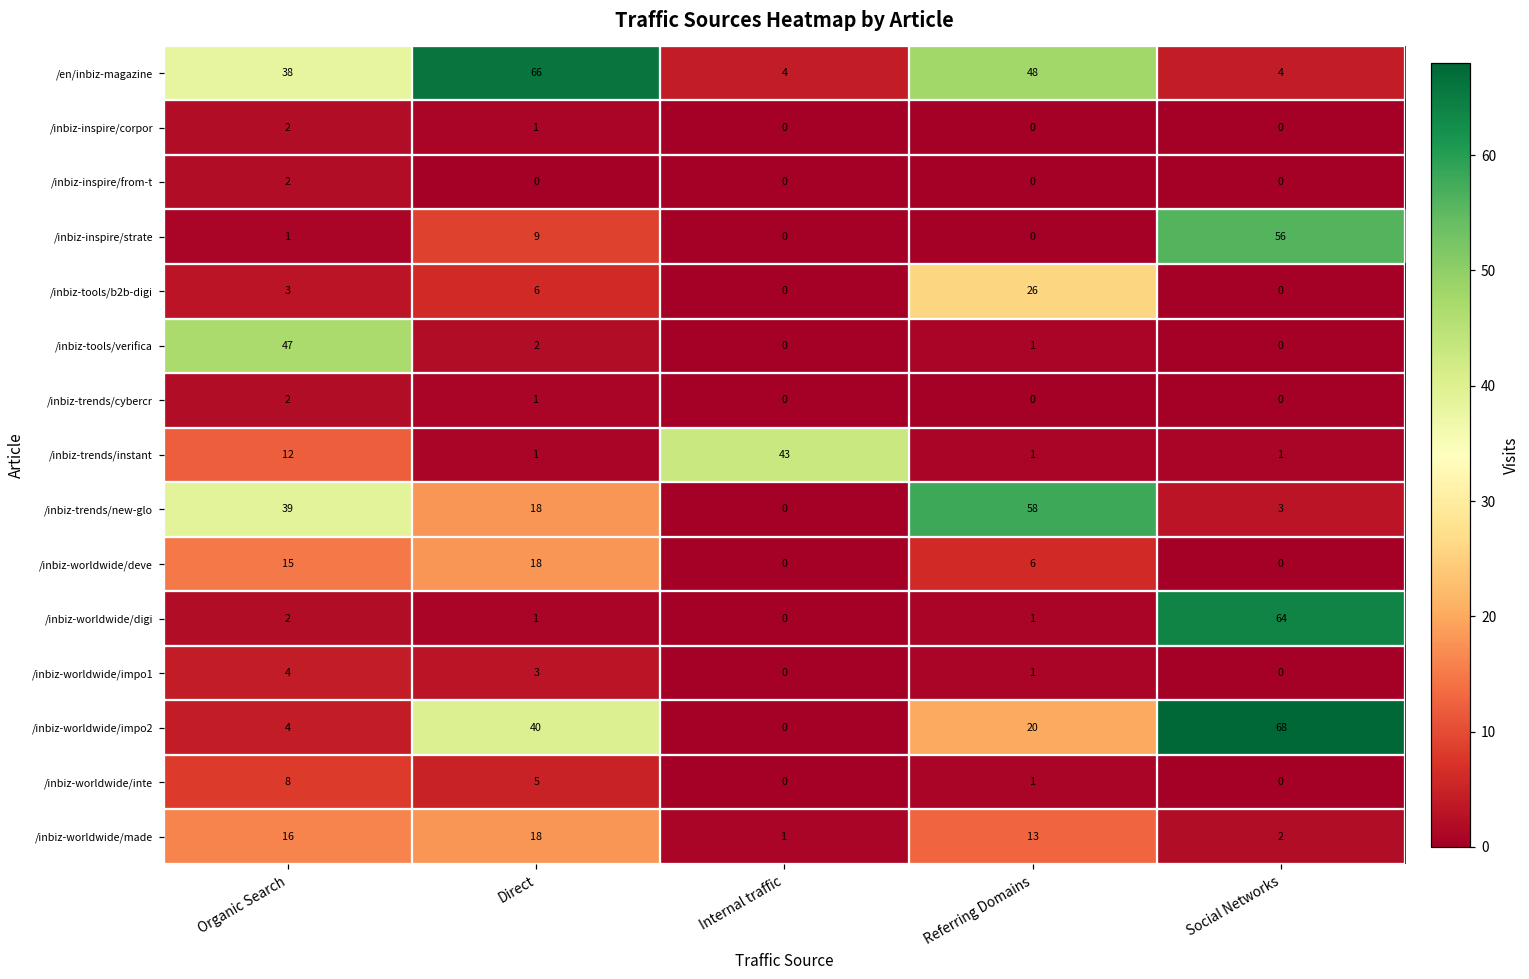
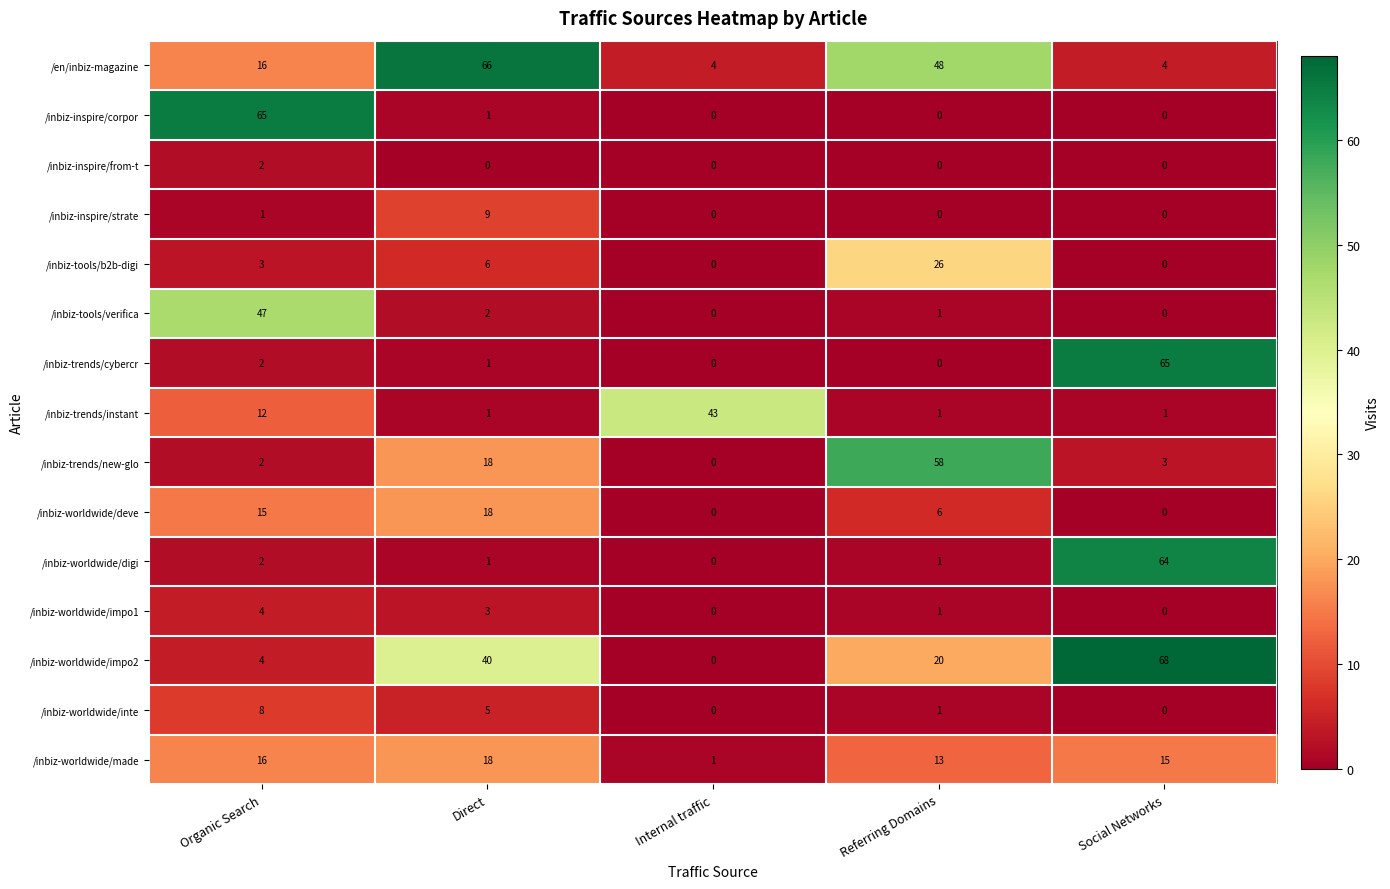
  {
    "/en/inbiz-magazine": {
-     "Organic Search": 38,
+     "Organic Search": 16,
      "Direct": 66,
      "Internal traffic": 4,
      "Referring Domains": 48,
      "Social Networks": 4
    },
    "/inbiz-inspire/corpor": {
-     "Organic Search": 2,
+     "Organic Search": 65,
      "Direct": 1,
      "Internal traffic": 0,
      "Referring Domains": 0,
      "Social Networks": 0
    },
    "/inbiz-inspire/from-t": {
      "Organic Search": 2,
      "Direct": 0,
      "Internal traffic": 0,
      "Referring Domains": 0,
      "Social Networks": 0
    },
    "/inbiz-inspire/strate": {
      "Organic Search": 1,
      "Direct": 9,
      "Internal traffic": 0,
      "Referring Domains": 0,
-     "Social Networks": 56
+     "Social Networks": 0
    },
    "/inbiz-tools/b2b-digi": {
      "Organic Search": 3,
      "Direct": 6,
      "Internal traffic": 0,
      "Referring Domains": 26,
      "Social Networks": 0
    },
    "/inbiz-tools/verifica": {
      "Organic Search": 47,
      "Direct": 2,
      "Internal traffic": 0,
      "Referring Domains": 1,
      "Social Networks": 0
    },
    "/inbiz-trends/cybercr": {
      "Organic Search": 2,
      "Direct": 1,
      "Internal traffic": 0,
      "Referring Domains": 0,
-     "Social Networks": 0
+     "Social Networks": 65
    },
    "/inbiz-trends/instant": {
      "Organic Search": 12,
      "Direct": 1,
      "Internal traffic": 43,
      "Referring Domains": 1,
      "Social Networks": 1
    },
    "/inbiz-trends/new-glo": {
-     "Organic Search": 39,
+     "Organic Search": 2,
      "Direct": 18,
      "Internal traffic": 0,
      "Referring Domains": 58,
      "Social Networks": 3
    },
    "/inbiz-worldwide/deve": {
      "Organic Search": 15,
      "Direct": 18,
      "Internal traffic": 0,
      "Referring Domains": 6,
      "Social Networks": 0
    },
    "/inbiz-worldwide/digi": {
      "Organic Search": 2,
      "Direct": 1,
      "Internal traffic": 0,
      "Referring Domains": 1,
      "Social Networks": 64
    },
    "/inbiz-worldwide/impo1": {
      "Organic Search": 4,
      "Direct": 3,
      "Internal traffic": 0,
      "Referring Domains": 1,
      "Social Networks": 0
    },
    "/inbiz-worldwide/impo2": {
      "Organic Search": 4,
      "Direct": 40,
      "Internal traffic": 0,
      "Referring Domains": 20,
      "Social Networks": 68
    },
    "/inbiz-worldwide/inte": {
      "Organic Search": 8,
      "Direct": 5,
      "Internal traffic": 0,
      "Referring Domains": 1,
      "Social Networks": 0
    },
    "/inbiz-worldwide/made": {
      "Organic Search": 16,
      "Direct": 18,
      "Internal traffic": 1,
      "Referring Domains": 13,
-     "Social Networks": 2
+     "Social Networks": 15
    }
  }
